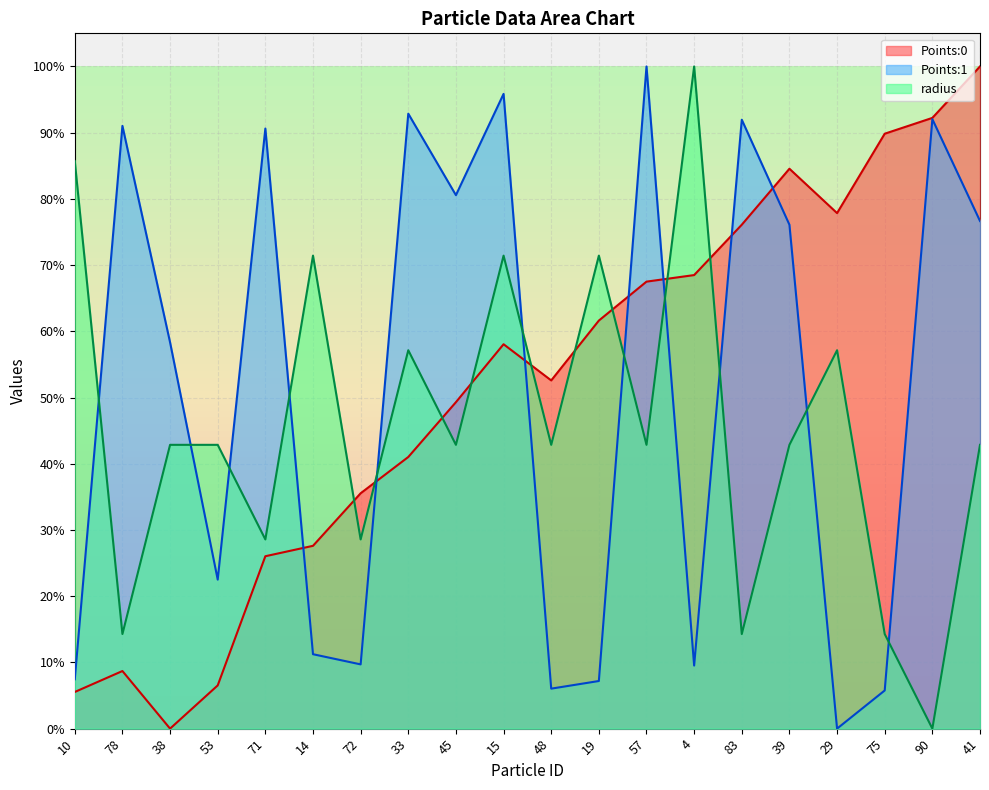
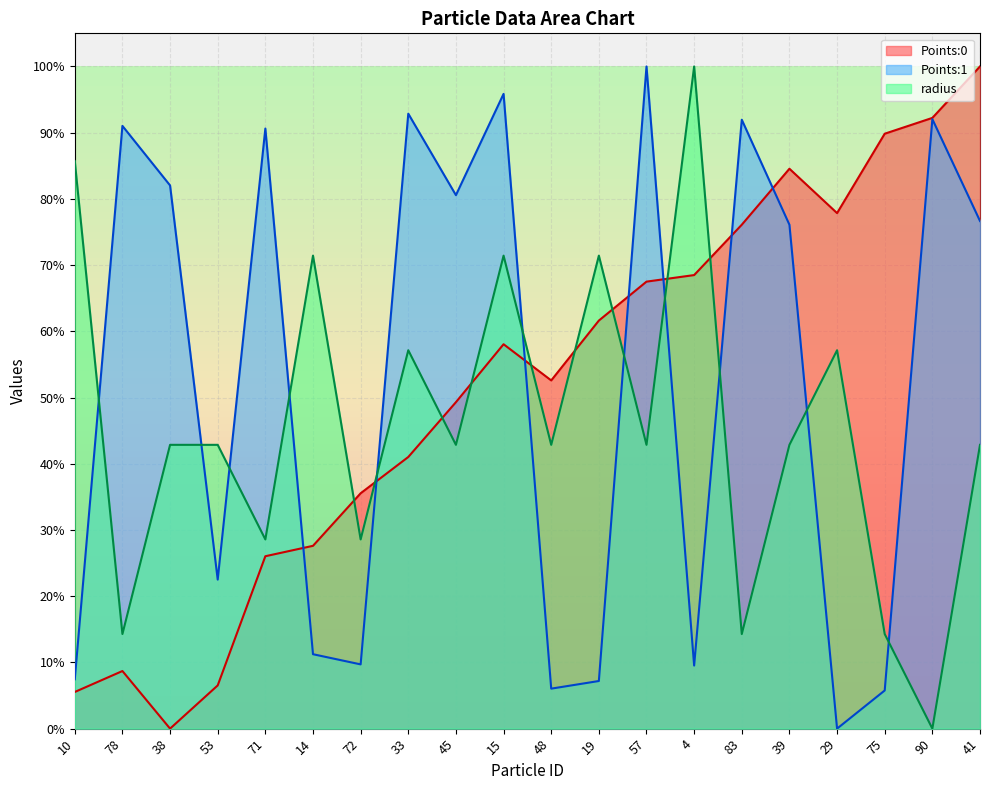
  {
    "Points:0": {
      "10": "6%",
      "78": "9%",
      "38": "0%",
      "53": "7%",
      "71": "26%",
      "14": "28%",
      "72": "36%",
      "33": "41%",
      "45": "49%",
      "15": "58%",
      "48": "53%",
      "19": "62%",
      "57": "68%",
      "4": "68%",
      "83": "76%",
      "39": "85%",
      "29": "78%",
      "75": "90%",
      "41": "100%"
    },
    "Points:1": {
      "10": "7%",
      "78": "91%",
-     "38": "58%",
+     "38": "82%",
      "53": "23%",
      "71": "91%",
      "14": "11%",
      "72": "10%",
      "33": "93%",
      "45": "81%",
      "15": "96%",
      "48": "6%",
      "19": "7%",
      "57": "100%",
      "4": "10%",
      "83": "92%",
      "39": "76%",
      "29": "0%",
      "75": "6%",
      "41": "77%"
    },
    "radius": {
      "10": "86%",
      "78": "14%",
      "38": "43%",
      "53": "43%",
      "71": "29%",
      "14": "71%",
      "72": "29%",
      "33": "57%",
      "45": "43%",
      "15": "71%",
      "48": "43%",
      "19": "71%",
      "57": "43%",
      "4": "100%",
      "83": "14%",
      "39": "43%",
      "29": "57%",
      "75": "14%",
      "90": "0%",
      "41": "43%"
    }
  }
